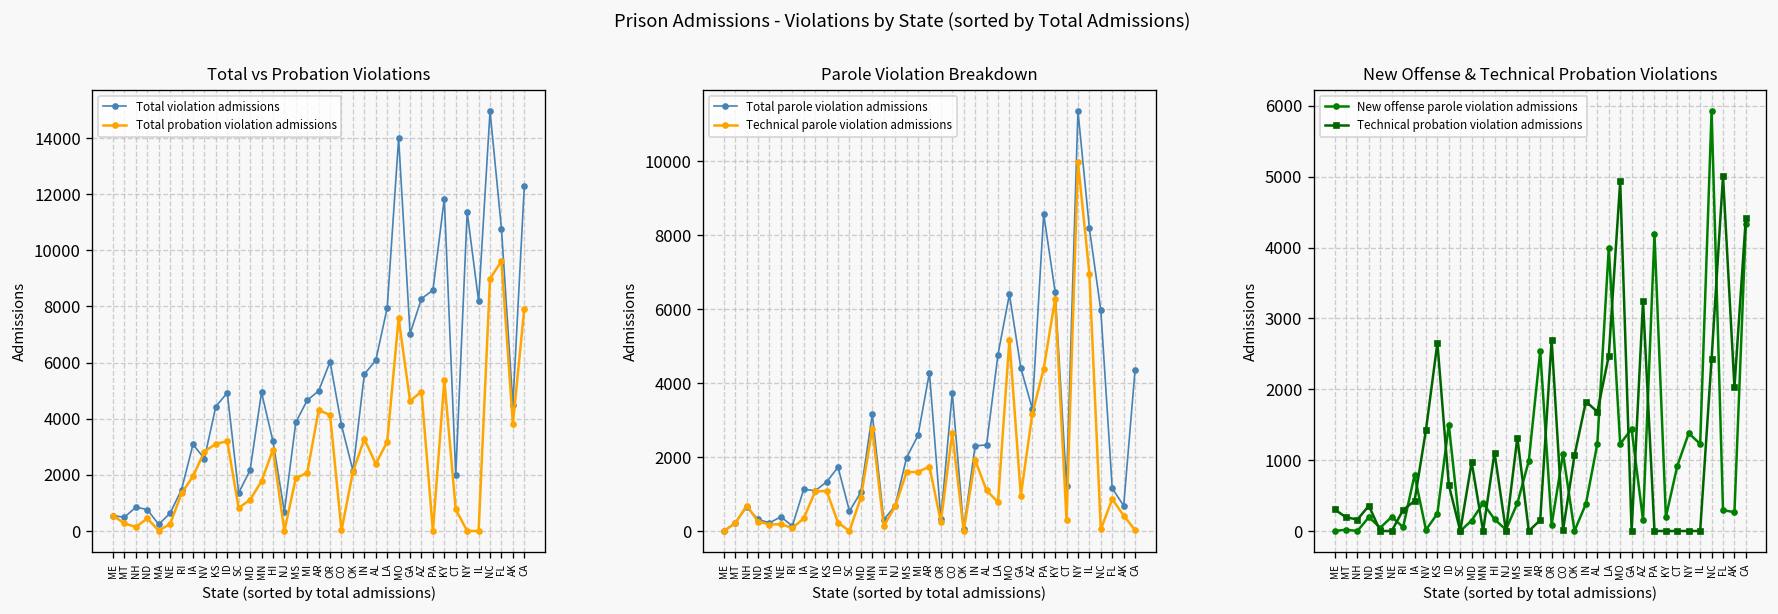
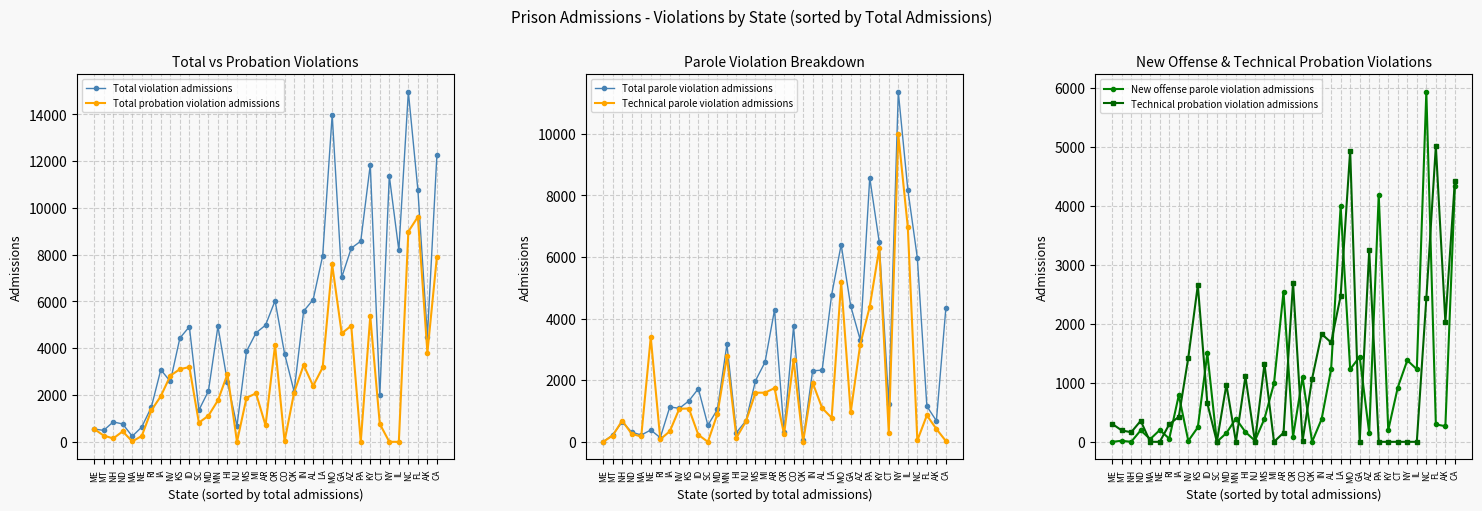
  {
    "Total vs Probation Violations": {
      "Total violation admissions": {
        "MT": 500,
        "NH": 900,
        "ND": 800,
        "MA": 200,
        "NE": 600,
        "RI": 1500,
        "IA": 3100,
        "NV": 2600,
        "KS": 4400,
        "ID": 4900,
        "SC": 1400,
        "MD": 2200,
        "MN": 4900,
-       "HI": 3200,
+       "HI": 2600,
        "NJ": 700,
        "MS": 3900,
        "MI": 4700,
        "AR": 5000,
        "OR": 6000,
        "CO": 3800,
        "IN": 5600,
        "AL": 6100,
        "LA": 8000,
        "MO": 14000,
        "GA": 7000,
        "AZ": 8300,
        "PA": 8600,
        "KY": 11800,
        "CT": 2000,
        "NY": 11400,
        "IL": 8200,
        "NC": 15000,
        "FL": 10800,
        "AK": 4500,
        "CA": 12300
      },
      "Total probation violation admissions": {
        "MT": 300,
        "NH": 100,
        "ND": 400,
        "MA": 0,
        "NE": 300,
        "RI": 1300,
        "IA": 2000,
        "NV": 2800,
        "KS": 3100,
        "ID": 3200,
        "SC": 800,
        "MD": 1100,
        "MN": 1800,
        "HI": 2900,
        "NJ": 0,
        "MS": 1900,
        "MI": 2100,
-       "AR": 4300,
+       "AR": 700,
        "OR": 4100,
        "CO": 0,
        "IN": 3300,
        "AL": 2400,
        "LA": 3200,
        "MO": 7600,
        "GA": 4600,
        "AZ": 5000,
        "PA": 0,
        "KY": 5400,
        "CT": 800,
        "NY": 0,
        "IL": 0,
        "NC": 9000,
        "FL": 9600,
        "AK": 3800,
        "CA": 7900
      }
    },
    "Parole Violation Breakdown": {
      "Total parole violation admissions": {
        "NE": 400,
        "IA": 1100,
        "KS": 1300,
        "ID": 1700,
        "SC": 500,
        "MD": 1100,
        "MN": 3200,
        "HI": 300,
        "MS": 2000,
        "MI": 2600,
        "AR": 4300,
        "OR": 300,
        "CO": 3700,
        "IN": 2300,
        "AL": 2300,
        "LA": 4800,
        "MO": 6400,
        "GA": 4400,
        "AZ": 3300,
        "PA": 8600,
        "KY": 6500,
        "CT": 1200,
        "NY": 11400,
        "IL": 8200,
        "NC": 6000,
        "FL": 1200,
        "AK": 700,
        "CA": 4400
      },
      "Technical parole violation admissions": {
-       "NE": 200,
+       "NE": 3400,
        "IA": 300,
        "KS": 1100,
        "ID": 200,
        "SC": 0,
        "MD": 900,
        "MN": 2800,
        "HI": 100,
        "MS": 1600,
        "MI": 1600,
        "AR": 1700,
        "OR": 200,
        "CO": 2700,
        "IN": 1900,
        "AL": 1100,
        "LA": 800,
        "MO": 5200,
        "GA": 1000,
        "AZ": 3200,
        "PA": 4400,
        "KY": 6300,
        "CT": 300,
        "NY": 10000,
        "IL": 7000,
        "NC": 0,
        "FL": 900,
        "AK": 400,
        "CA": 0
      }
    }
  }
